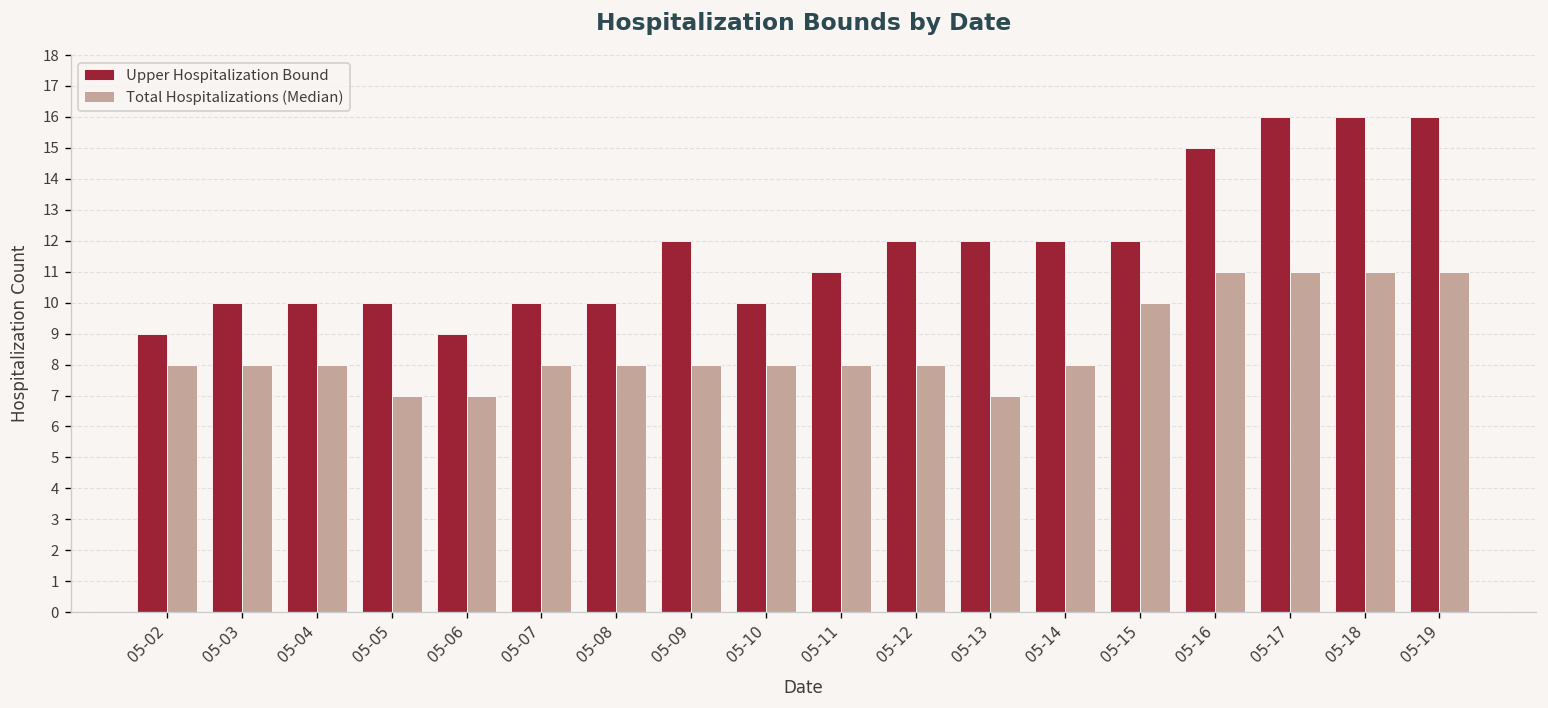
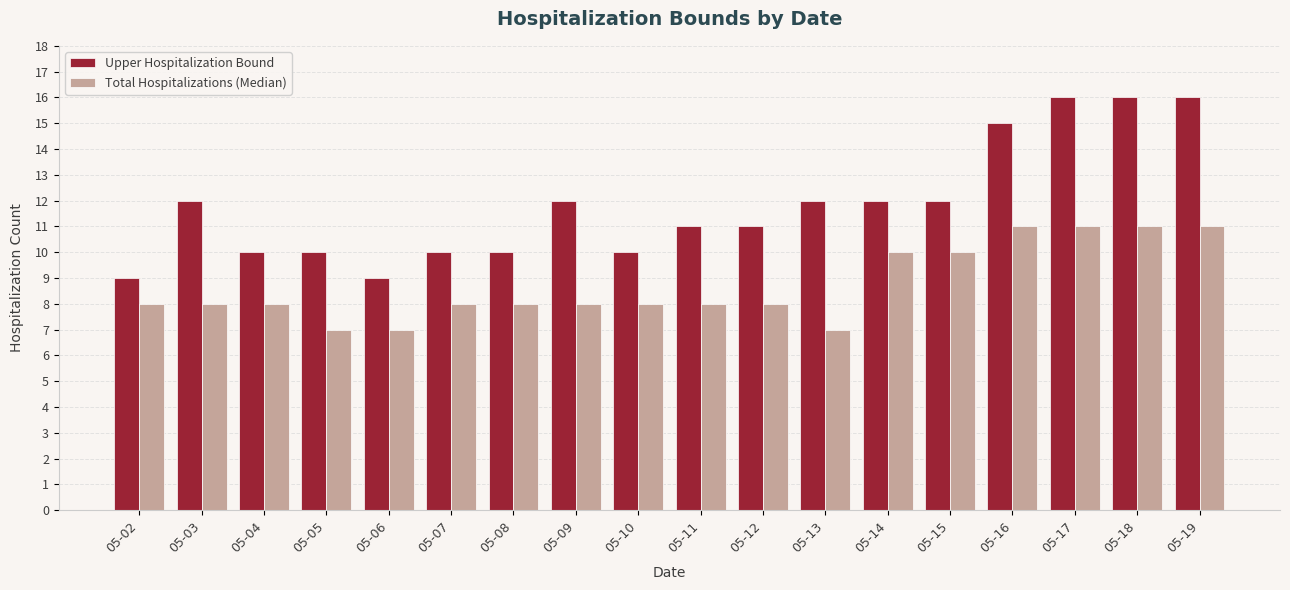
  {
    "Upper Hospitalization Bound": {
      "05-02": 9,
-     "05-03": 10,
+     "05-03": 12,
      "05-04": 10,
      "05-05": 10,
      "05-06": 9,
      "05-07": 10,
      "05-08": 10,
      "05-09": 12,
      "05-10": 10,
      "05-11": 11,
-     "05-12": 12,
+     "05-12": 11,
      "05-13": 12,
      "05-14": 12,
      "05-15": 12,
      "05-16": 15,
      "05-17": 16,
      "05-18": 16,
      "05-19": 16
    },
    "Total Hospitalizations (Median)": {
      "05-02": 8,
      "05-03": 8,
      "05-04": 8,
      "05-05": 7,
      "05-06": 7,
      "05-07": 8,
      "05-08": 8,
      "05-09": 8,
      "05-10": 8,
      "05-11": 8,
      "05-12": 8,
      "05-13": 7,
-     "05-14": 8,
+     "05-14": 10,
      "05-15": 10,
      "05-16": 11,
      "05-17": 11,
      "05-18": 11,
      "05-19": 11
    }
  }
